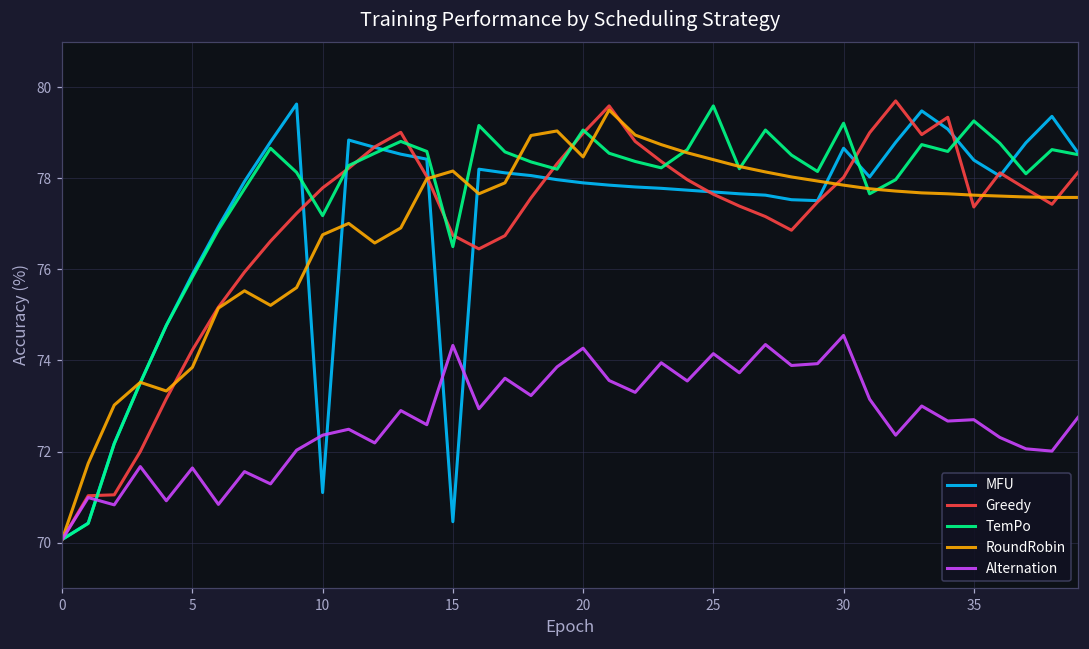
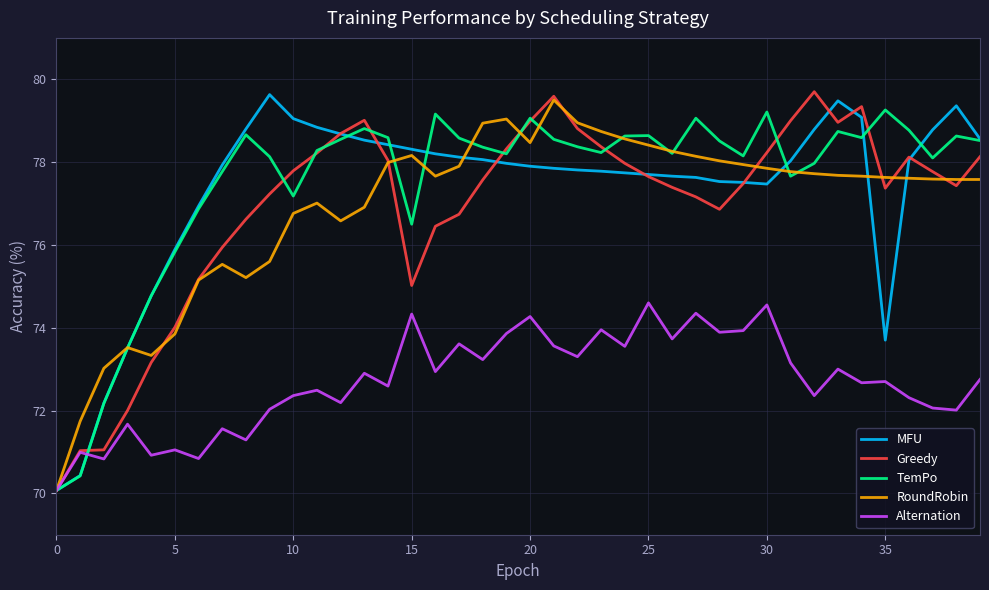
  {
    "MFU": {
-     "10": 71.1,
-     "15": 70.5,
+     "10": 79.1,
+     "15": 78.3,
      "20": 77.9,
-     "30": 78.7,
-     "35": 78.4
+     "30": 77.5,
+     "35": 73.7
    },
    "Greedy": {
-     "5": 74.2,
+     "5": 74.0,
      "10": 77.8,
-     "15": 76.8,
+     "15": 75.0,
      "20": 79.0,
-     "30": 78.0,
+     "30": 78.2,
      "35": 77.4
    },
    "TemPo": {
      "10": 77.2,
      "15": 76.5,
      "20": 79.1,
-     "25": 79.6,
+     "25": 78.6,
      "30": 79.2,
      "35": 79.3
    },
    "RoundRobin": {
      "5": 73.9,
      "10": 76.8,
      "15": 78.2,
      "20": 78.5,
      "25": 78.4,
      "30": 77.9,
      "35": 77.6
    },
    "Alternation": {
-     "5": 71.6,
+     "5": 71.1,
      "10": 72.4,
      "15": 74.3,
      "20": 74.3,
-     "25": 74.2,
+     "25": 74.6,
      "30": 74.6,
      "35": 72.7
    }
  }
